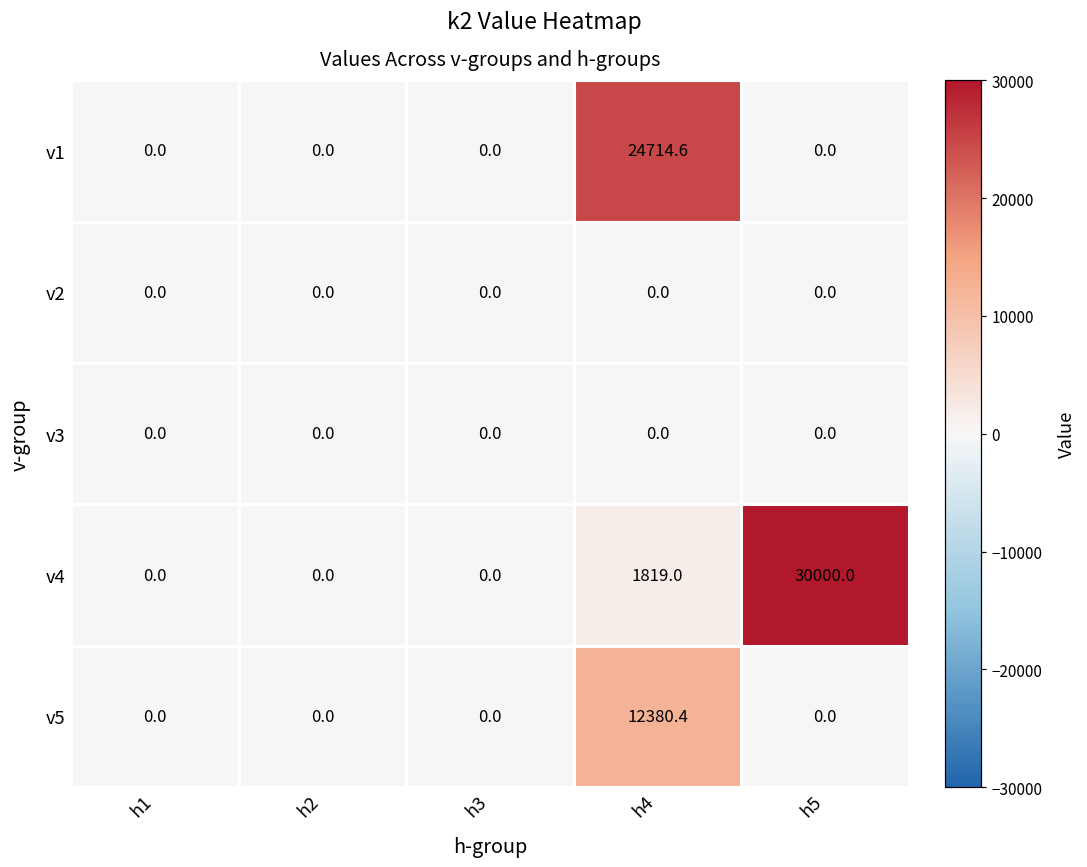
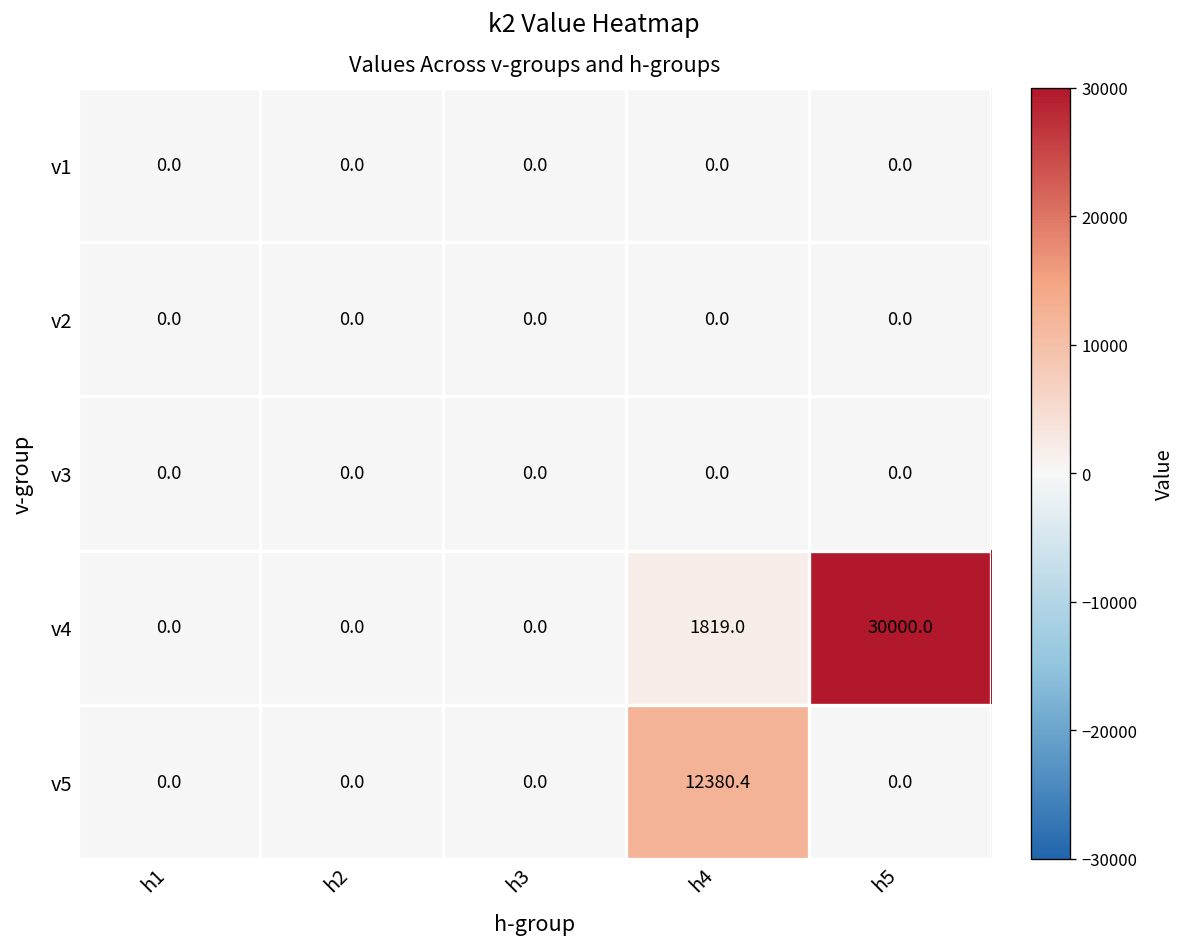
  {
    "v1": {
      "h1": 0.0,
      "h2": 0.0,
      "h3": 0.0,
-     "h4": 24714.6,
+     "h4": 0.0,
      "h5": 0.0
    },
    "v2": {
      "h1": 0.0,
      "h2": 0.0,
      "h3": 0.0,
      "h4": 0.0,
      "h5": 0.0
    },
    "v3": {
      "h1": 0.0,
      "h2": 0.0,
      "h3": 0.0,
      "h4": 0.0,
      "h5": 0.0
    },
    "v4": {
      "h1": 0.0,
      "h2": 0.0,
      "h3": 0.0,
      "h4": 1819.0,
      "h5": 30000.0
    },
    "v5": {
      "h1": 0.0,
      "h2": 0.0,
      "h3": 0.0,
      "h4": 12380.4,
      "h5": 0.0
    }
  }
